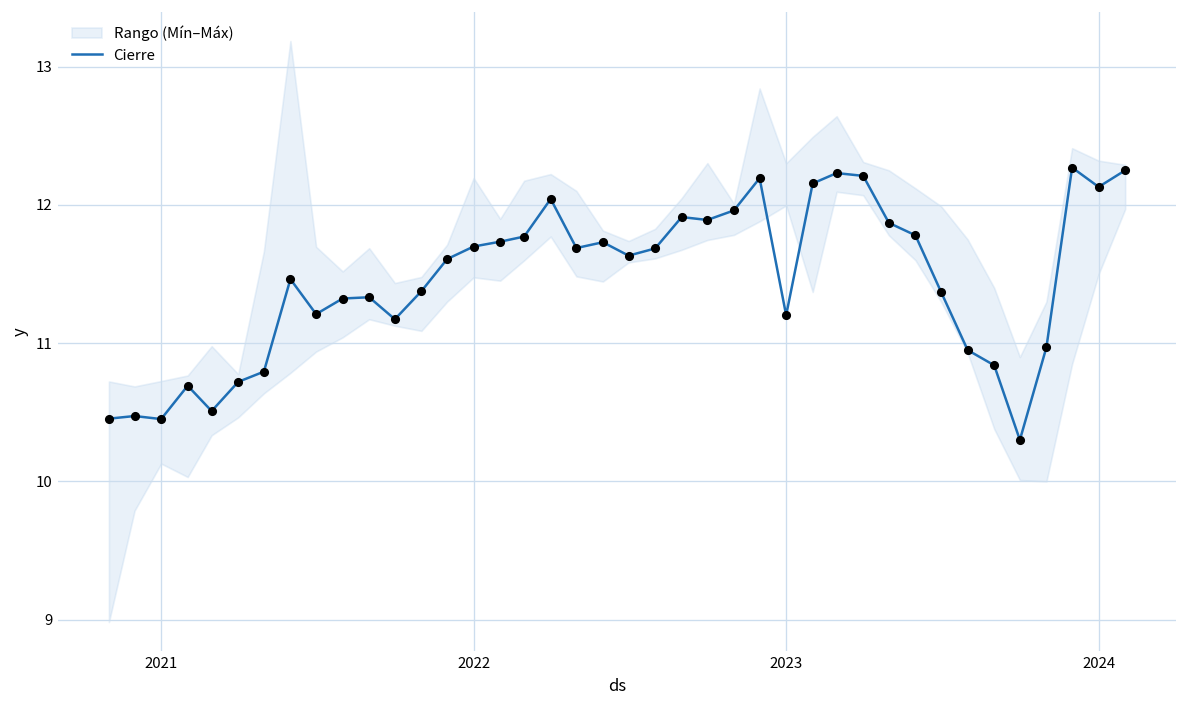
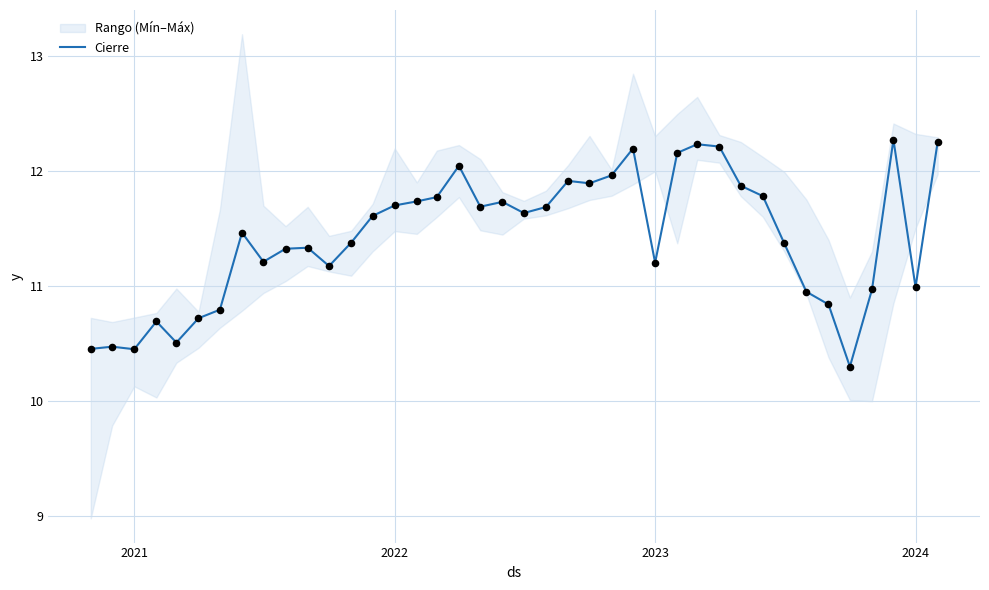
  {
    "Cierre": {
      "2021": 10.45,
      "2022": 11.70,
      "2023": 11.20,
-     "2024": 12.13
+     "2024": 10.99
    }
  }
